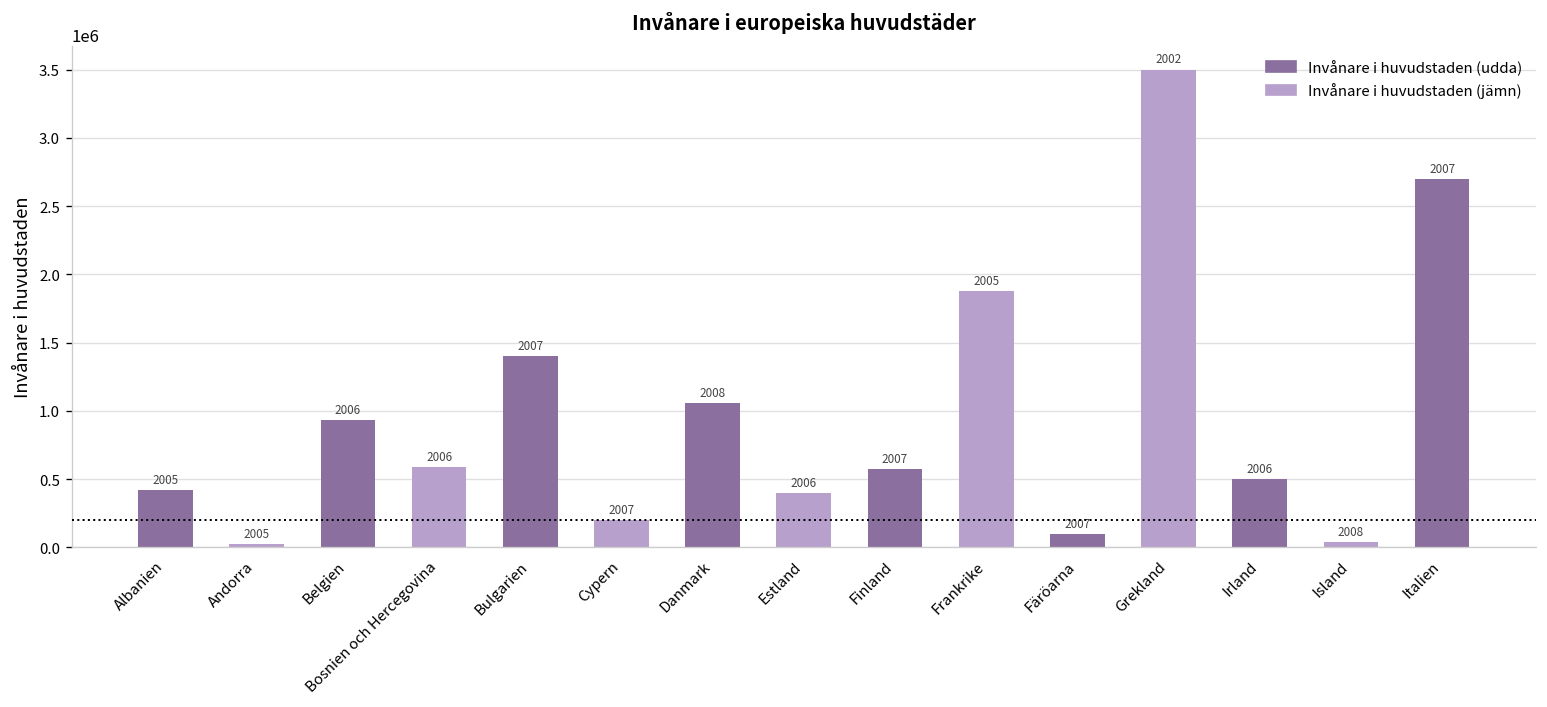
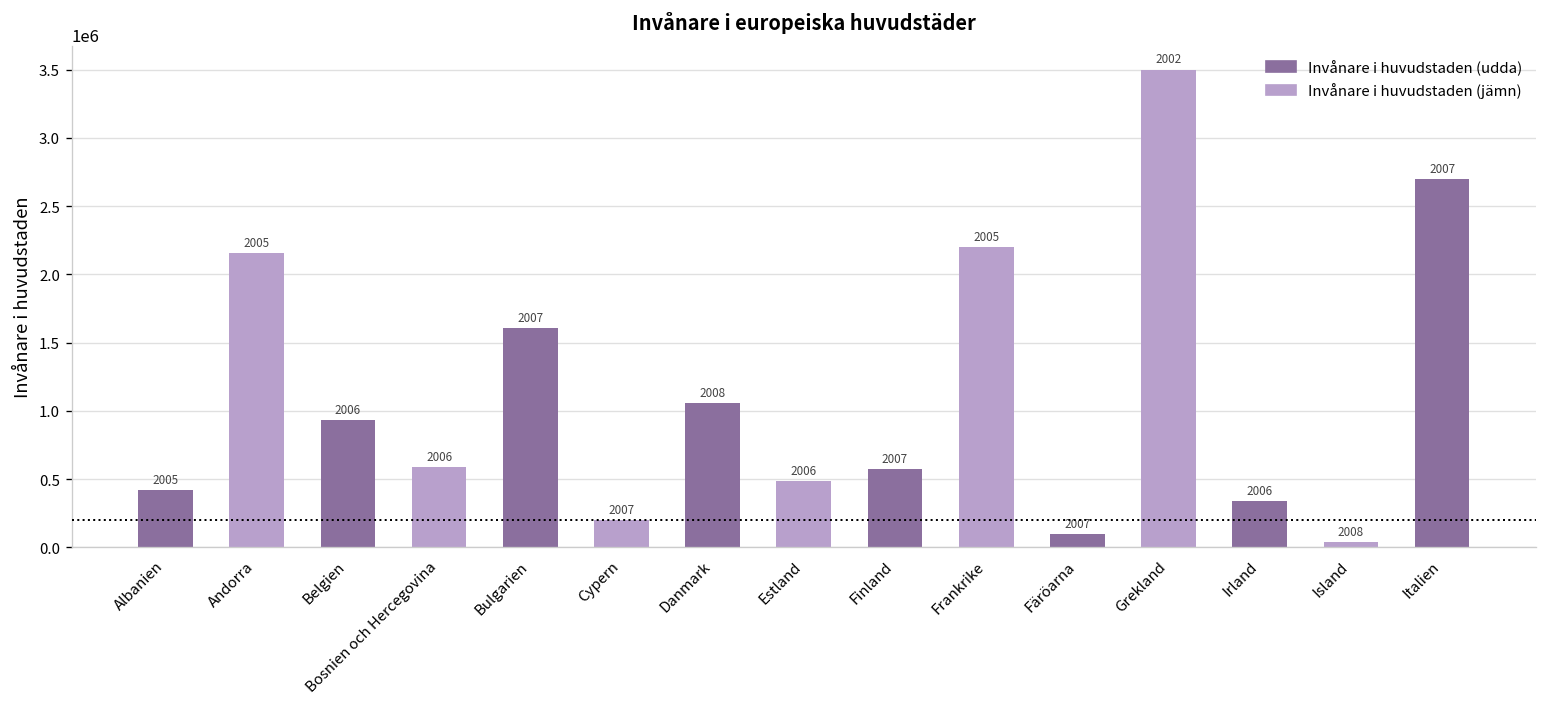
  {
-   "Andorra": 20000,
-   "Bulgarien": 1400000,
-   "Estland": 400000,
-   "Frankrike": 1880000,
-   "Irland": 500000
+   "Andorra": 2160000,
+   "Bulgarien": 1610000,
+   "Estland": 490000,
+   "Frankrike": 2200000,
+   "Irland": 340000
  }
